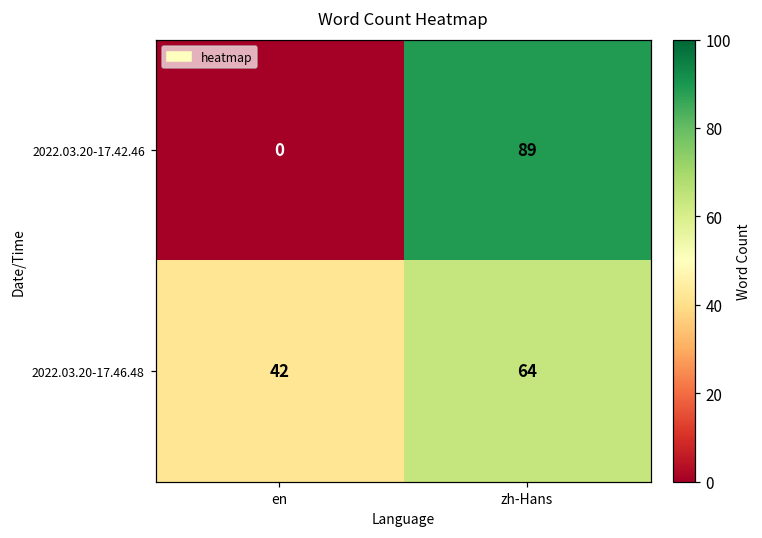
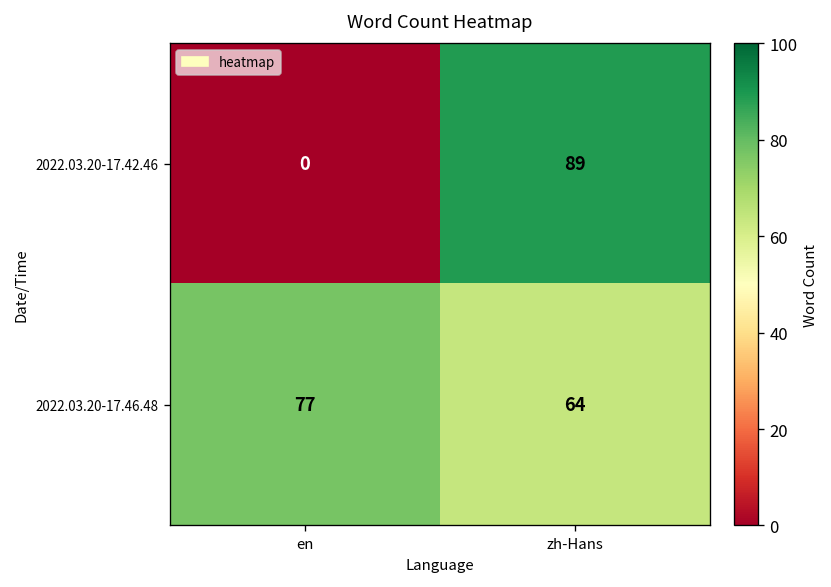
  {
    "2022.03.20-17.42.46": {
      "en": 0,
      "zh-Hans": 89
    },
    "2022.03.20-17.46.48": {
-     "en": 42,
+     "en": 77,
      "zh-Hans": 64
    }
  }
